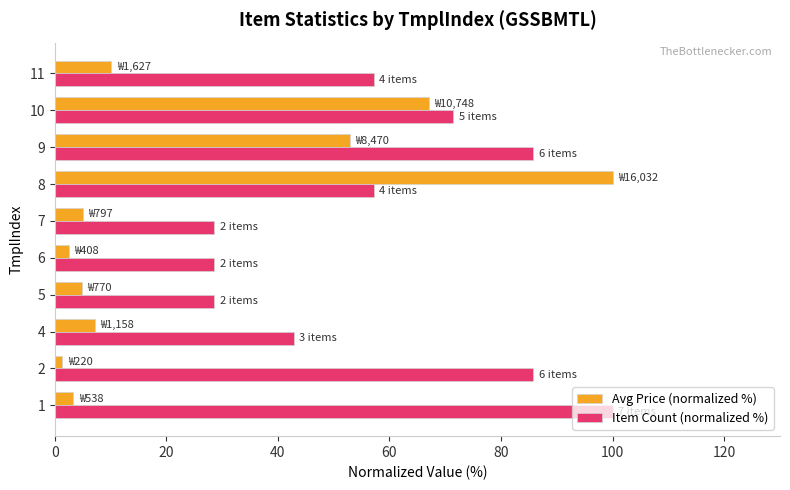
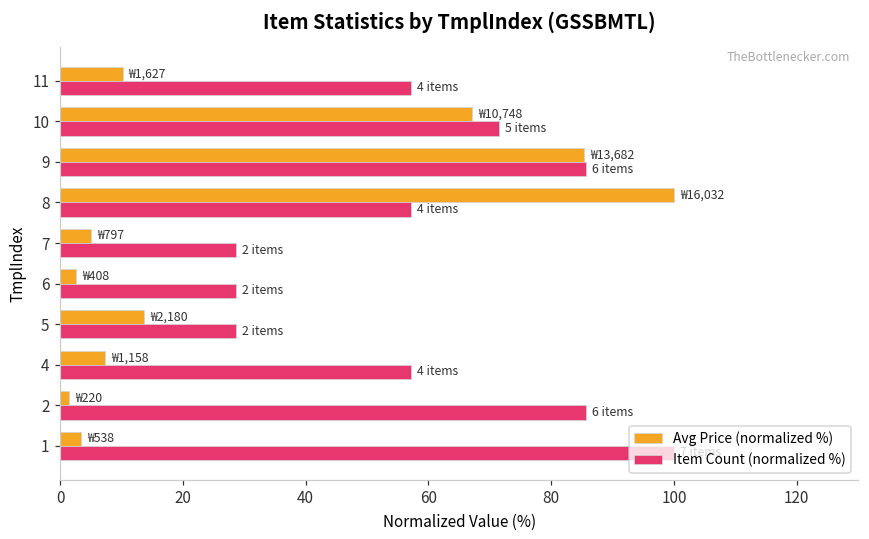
  {
    "Avg Price (normalized %)": {
-     "9": "8,470",
-     "5": "770"
+     "9": "13,682",
+     "5": "2,180"
    },
    "Item Count (normalized %)": {
-     "4": "3"
+     "4": "4"
    }
  }
